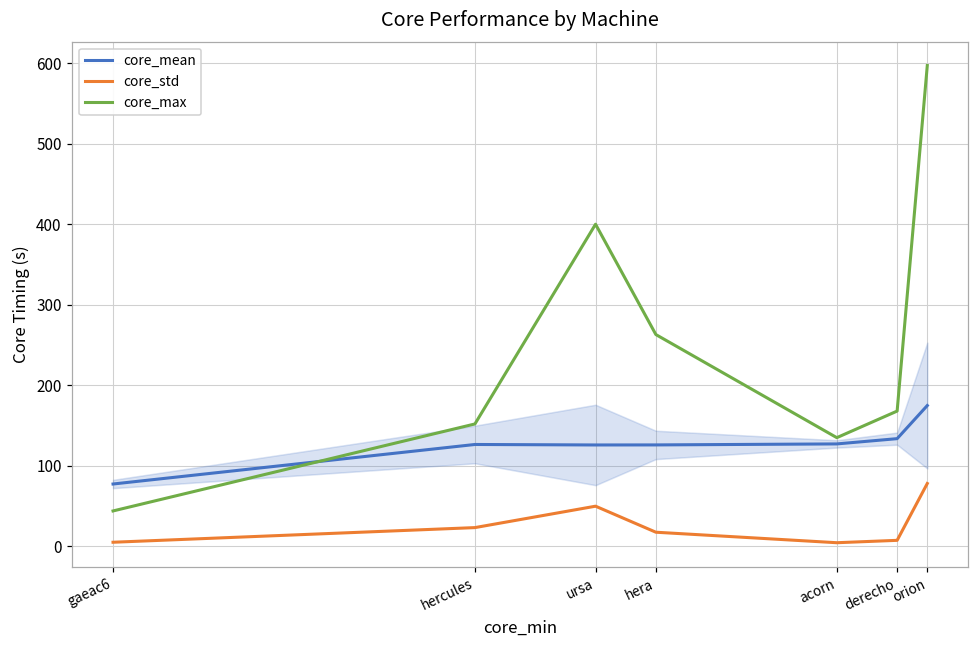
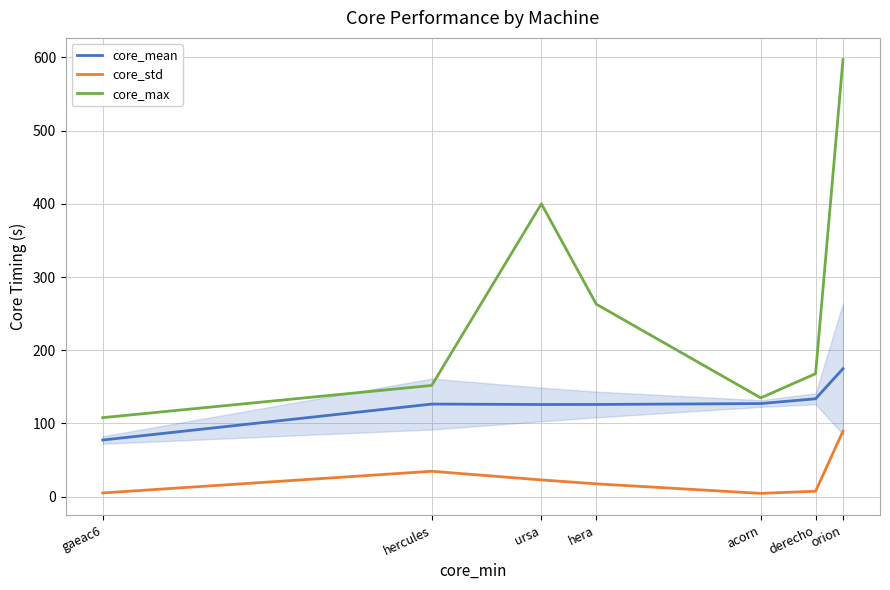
  {
    "core_std": {
      "gaeac6": 10,
-     "hercules": 20,
-     "ursa": 50,
+     "hercules": 30,
+     "ursa": 20,
      "hera": 20,
      "acorn": 0,
      "derecho": 10,
-     "orion": 80
+     "orion": 90
    },
    "core_max": {
-     "gaeac6": 40,
+     "gaeac6": 110,
      "ursa": 400,
      "hera": 260,
      "derecho": 170,
      "orion": 600
    }
  }
